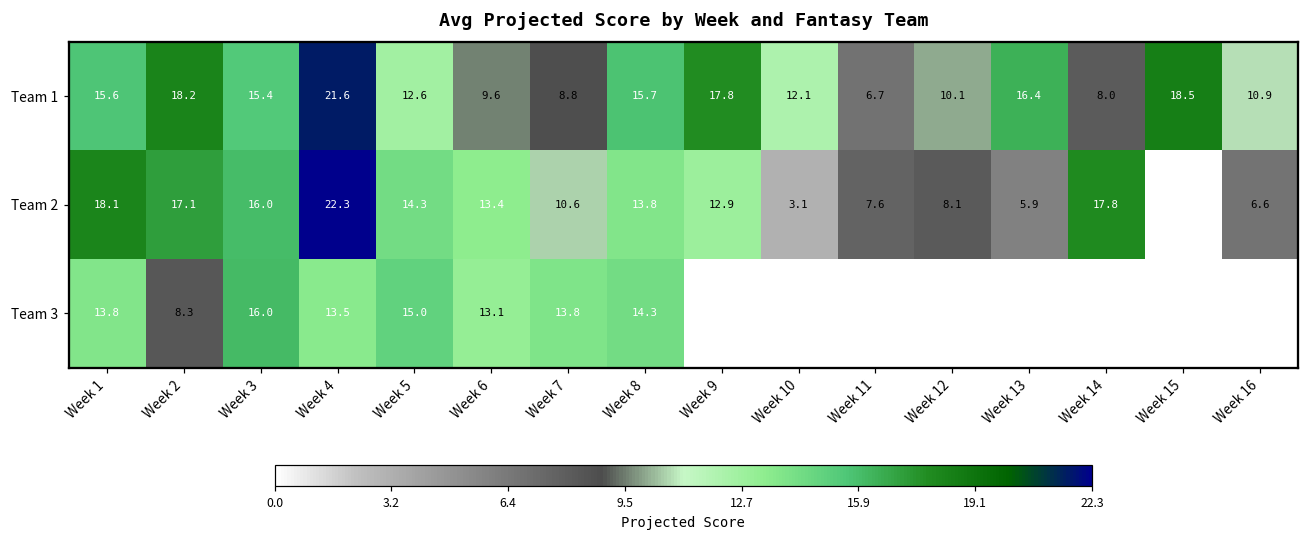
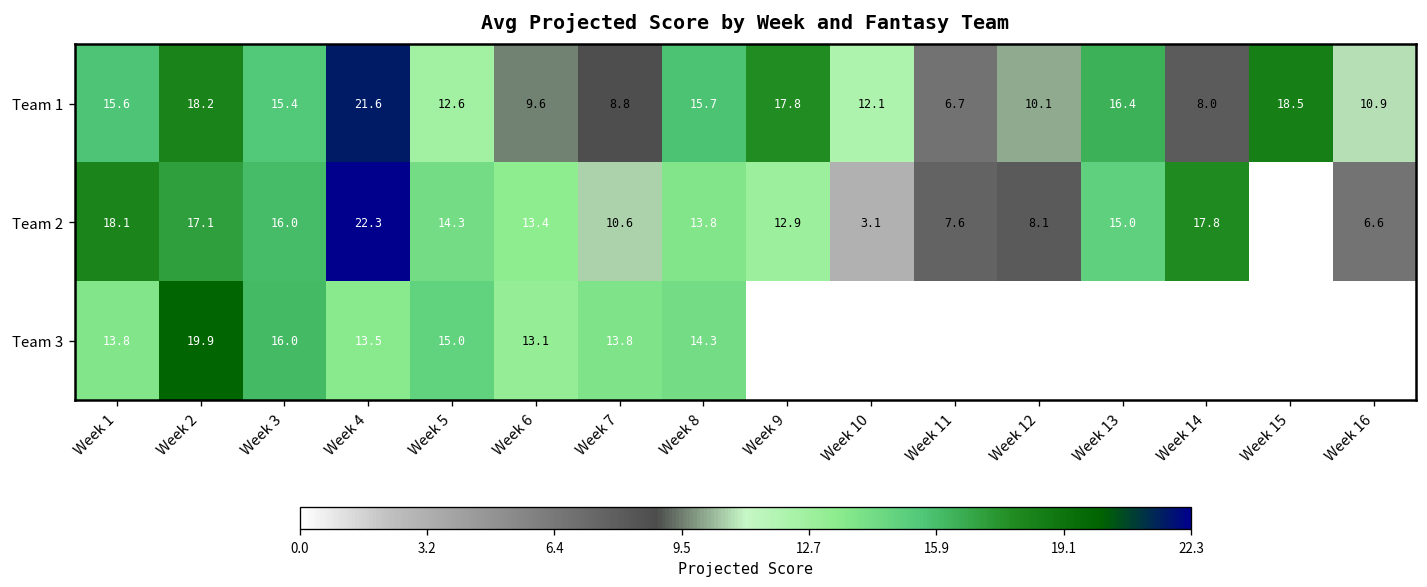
  {
    "Team 1": {
      "Week 1": 15.6,
      "Week 2": 18.2,
      "Week 3": 15.4,
      "Week 4": 21.6,
      "Week 5": 12.6,
      "Week 6": 9.6,
      "Week 7": 8.8,
      "Week 8": 15.7,
      "Week 9": 17.8,
      "Week 10": 12.1,
      "Week 11": 6.7,
      "Week 12": 10.1,
      "Week 13": 16.4,
      "Week 14": 8.0,
      "Week 15": 18.5,
      "Week 16": 10.9
    },
    "Team 2": {
      "Week 1": 18.1,
      "Week 2": 17.1,
      "Week 3": 16.0,
      "Week 4": 22.3,
      "Week 5": 14.3,
      "Week 6": 13.4,
      "Week 7": 10.6,
      "Week 8": 13.8,
      "Week 9": 12.9,
      "Week 10": 3.1,
      "Week 11": 7.6,
      "Week 12": 8.1,
-     "Week 13": 5.9,
+     "Week 13": 15.0,
      "Week 14": 17.8,
      "Week 16": 6.6
    },
    "Team 3": {
      "Week 1": 13.8,
-     "Week 2": 8.3,
+     "Week 2": 19.9,
      "Week 3": 16.0,
      "Week 4": 13.5,
      "Week 5": 15.0,
      "Week 6": 13.1,
      "Week 7": 13.8,
      "Week 8": 14.3
    }
  }
